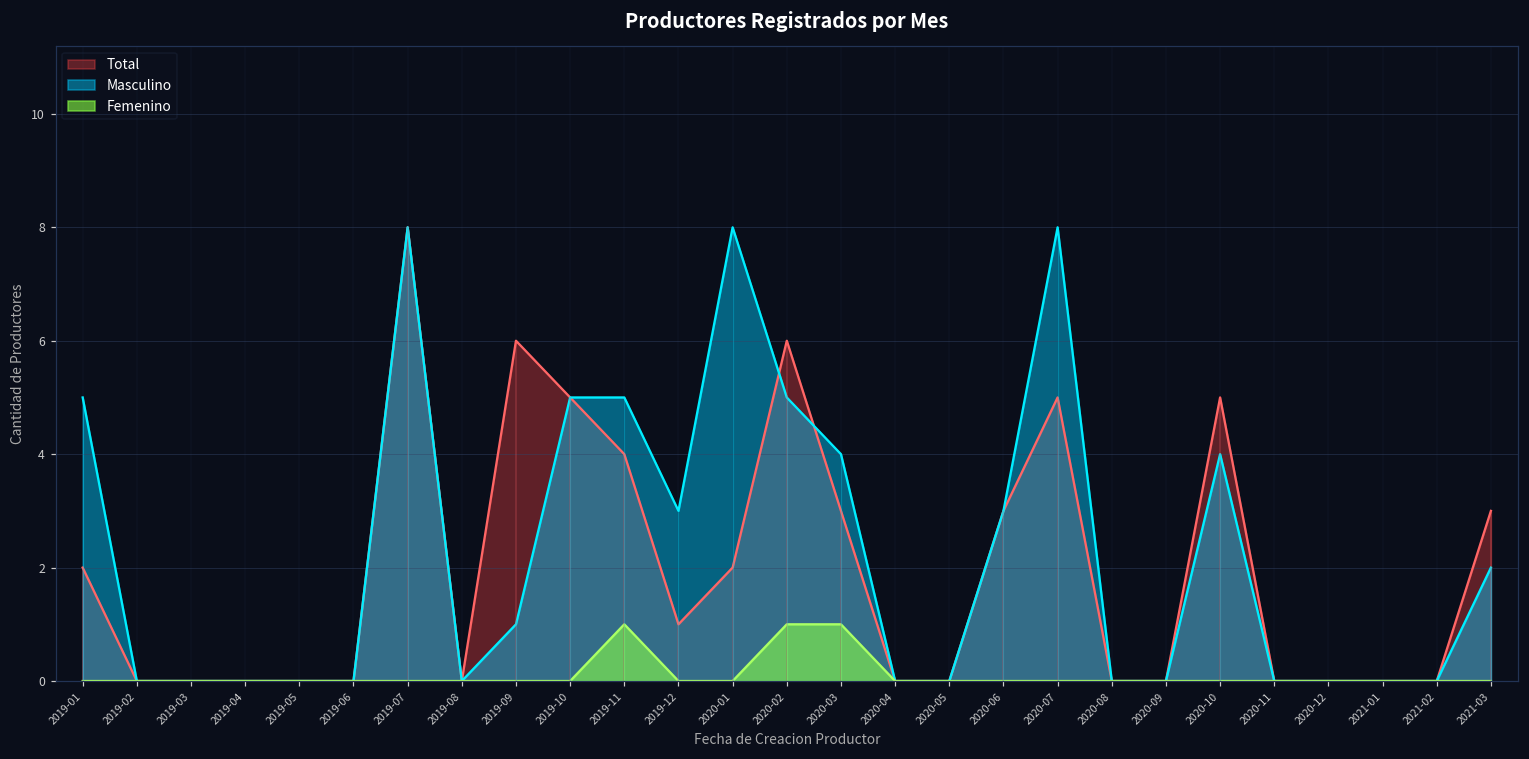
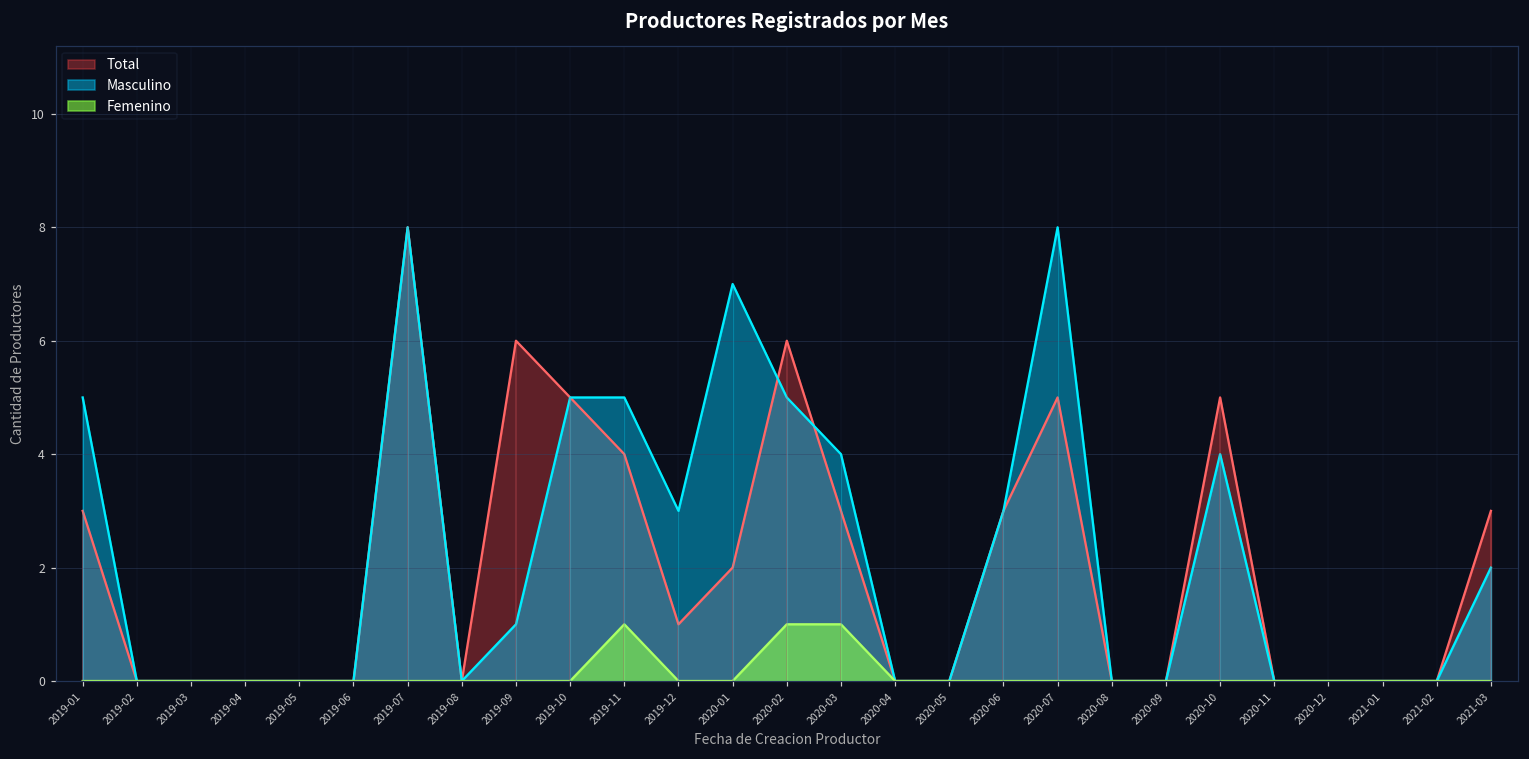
  {
    "Total": {
-     "2019-01": 2,
+     "2019-01": 3,
      "2019-09": 6,
      "2019-11": 4,
      "2019-12": 1,
      "2020-01": 2,
      "2020-02": 6,
      "2020-03": 3,
      "2020-07": 5,
      "2020-10": 5,
      "2021-03": 3
    },
    "Masculino": {
      "2019-01": 5,
      "2019-09": 1,
      "2019-11": 5,
      "2019-12": 3,
-     "2020-01": 8,
+     "2020-01": 7,
      "2020-02": 5,
      "2020-03": 4,
      "2020-07": 8,
      "2020-10": 4,
      "2021-03": 2
    },
    "Femenino": {
      "2019-01": 0,
      "2019-07": 0,
      "2019-09": 0,
      "2019-10": 0,
      "2019-11": 1,
      "2019-12": 0,
      "2020-01": 0,
      "2020-02": 1,
      "2020-03": 1,
      "2020-06": 0,
      "2020-07": 0,
      "2020-10": 0,
      "2021-03": 0
    }
  }
